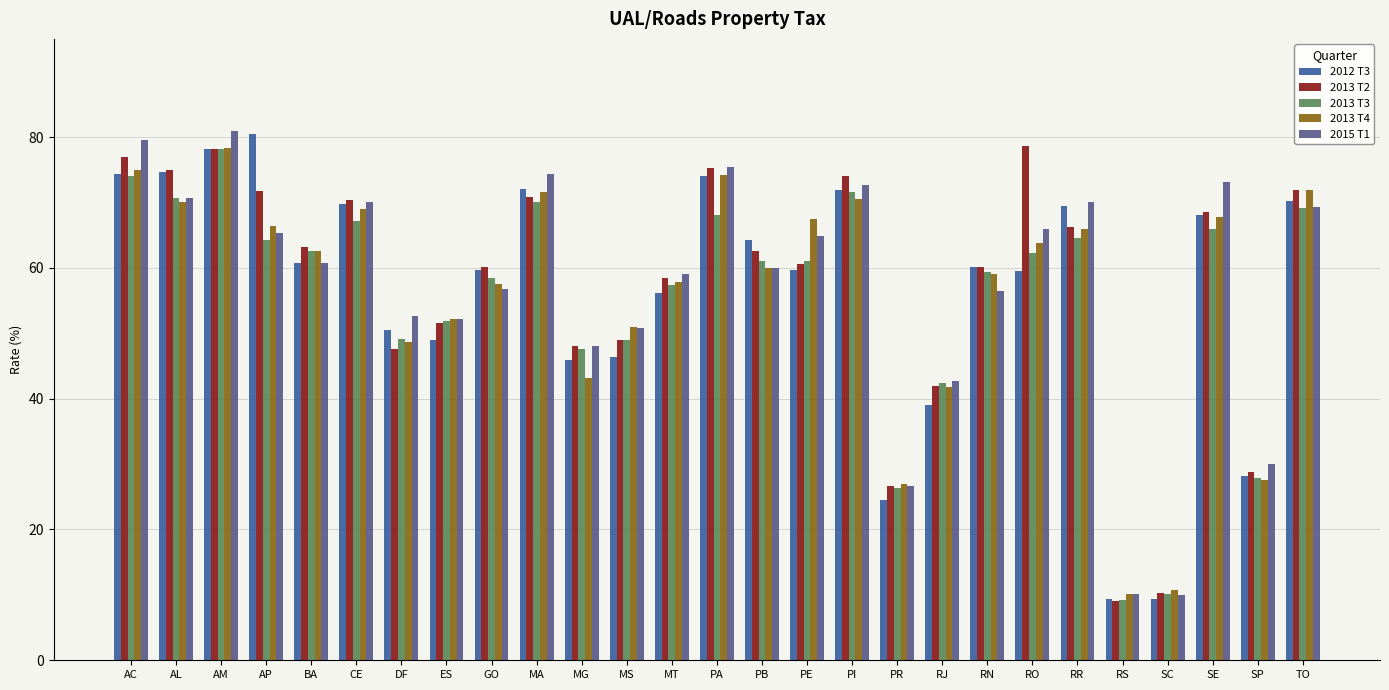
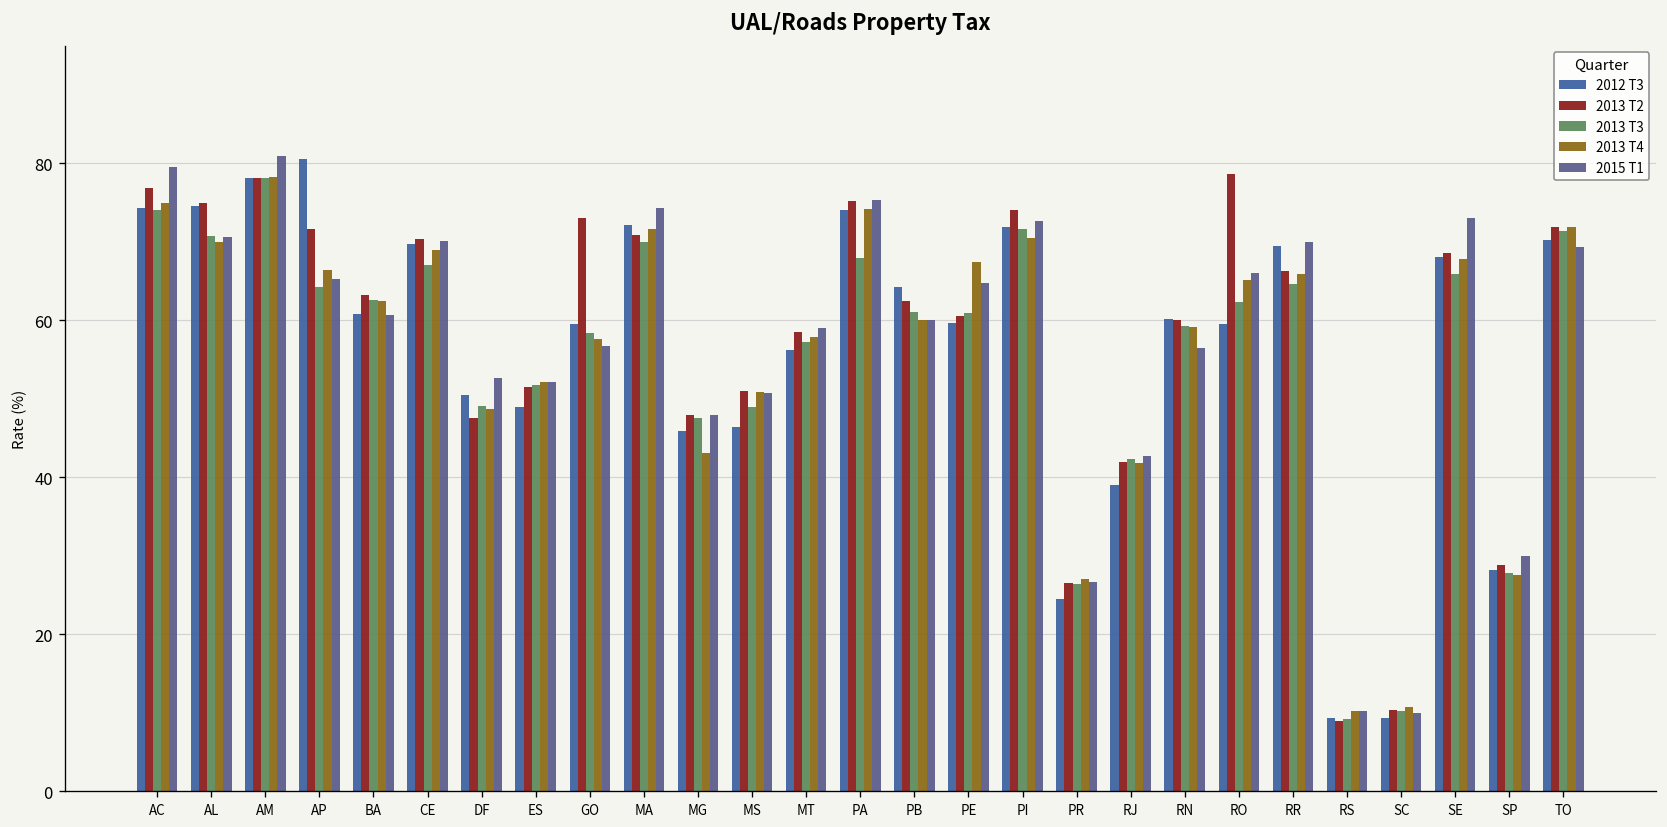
  {
    "2013 T2": {
      "AC": 77,
      "AL": 75,
      "AM": 78,
      "AP": 72,
      "BA": 63,
      "CE": 70,
      "DF": 48,
      "ES": 52,
-     "GO": 60,
+     "GO": 73,
      "MA": 71,
      "MG": 48,
-     "MS": 49,
+     "MS": 51,
      "MT": 59,
      "PA": 75,
      "PB": 63,
      "PE": 61,
      "PI": 74,
      "PR": 27,
      "RJ": 42,
      "RN": 60,
      "RO": 79,
      "RR": 66,
      "RS": 9,
      "SC": 10,
      "SE": 69,
      "SP": 29,
      "TO": 72
    },
    "2013 T3": {
      "AC": 74,
      "AL": 71,
      "AM": 78,
      "AP": 64,
      "BA": 63,
      "CE": 67,
      "DF": 49,
      "ES": 52,
      "GO": 58,
      "MA": 70,
      "MG": 48,
      "MS": 49,
      "MT": 57,
      "PA": 68,
      "PB": 61,
      "PE": 61,
      "PI": 72,
      "PR": 26,
      "RJ": 42,
      "RN": 59,
      "RO": 62,
      "RR": 65,
      "RS": 9,
      "SC": 10,
      "SE": 66,
      "SP": 28,
-     "TO": 69
+     "TO": 71
    },
    "2013 T4": {
      "AC": 75,
      "AL": 70,
      "AM": 78,
      "AP": 66,
      "BA": 63,
      "CE": 69,
      "DF": 49,
      "ES": 52,
      "GO": 58,
      "MA": 72,
      "MG": 43,
      "MS": 51,
      "MT": 58,
      "PA": 74,
      "PB": 60,
      "PE": 67,
      "PI": 71,
      "PR": 27,
      "RJ": 42,
      "RN": 59,
-     "RO": 64,
+     "RO": 65,
      "RR": 66,
      "RS": 10,
      "SC": 11,
      "SE": 68,
      "SP": 28,
      "TO": 72
    }
  }
